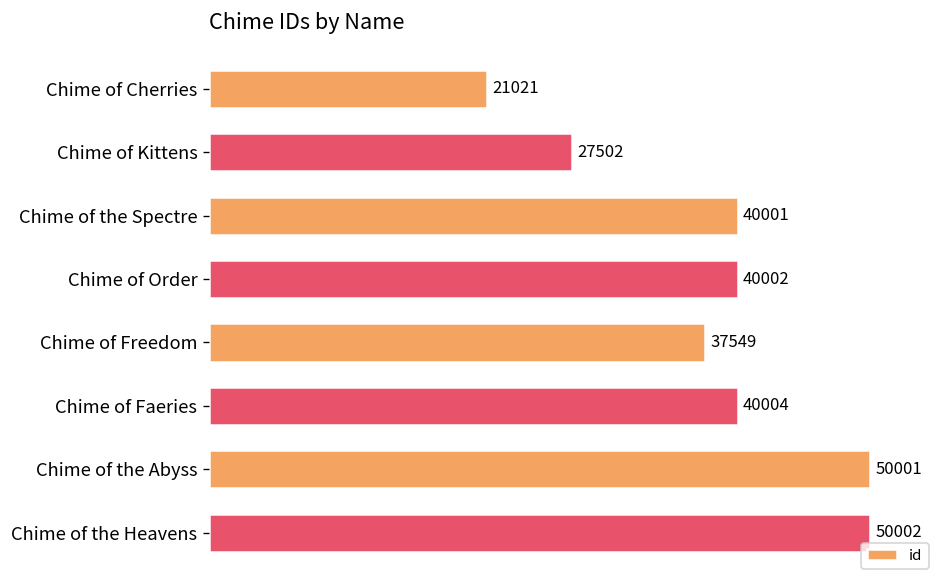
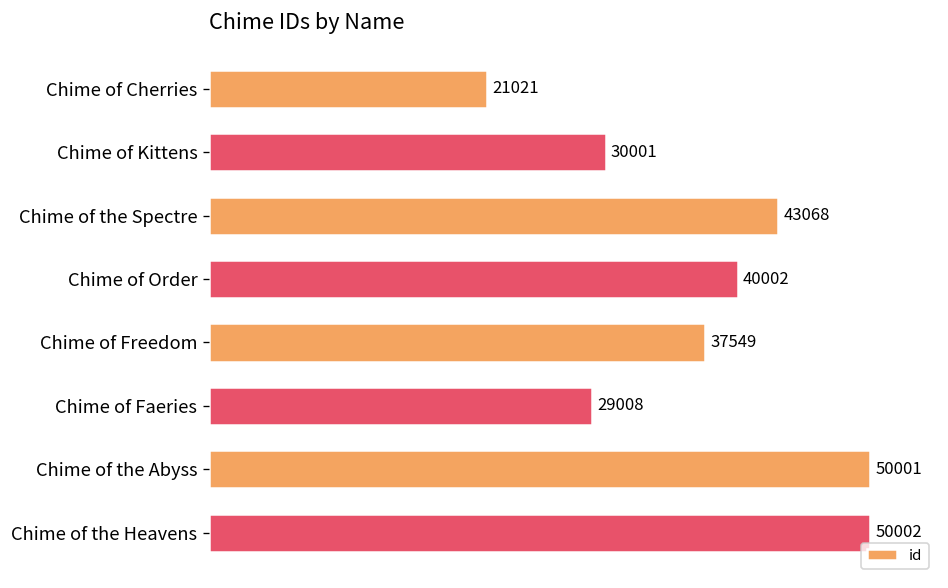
  {
    "Chime of Cherries": 21021,
-   "Chime of Kittens": 27502,
-   "Chime of the Spectre": 40001,
+   "Chime of Kittens": 30001,
+   "Chime of the Spectre": 43068,
    "Chime of Order": 40002,
    "Chime of Freedom": 37549,
-   "Chime of Faeries": 40004,
+   "Chime of Faeries": 29008,
    "Chime of the Abyss": 50001
  }
